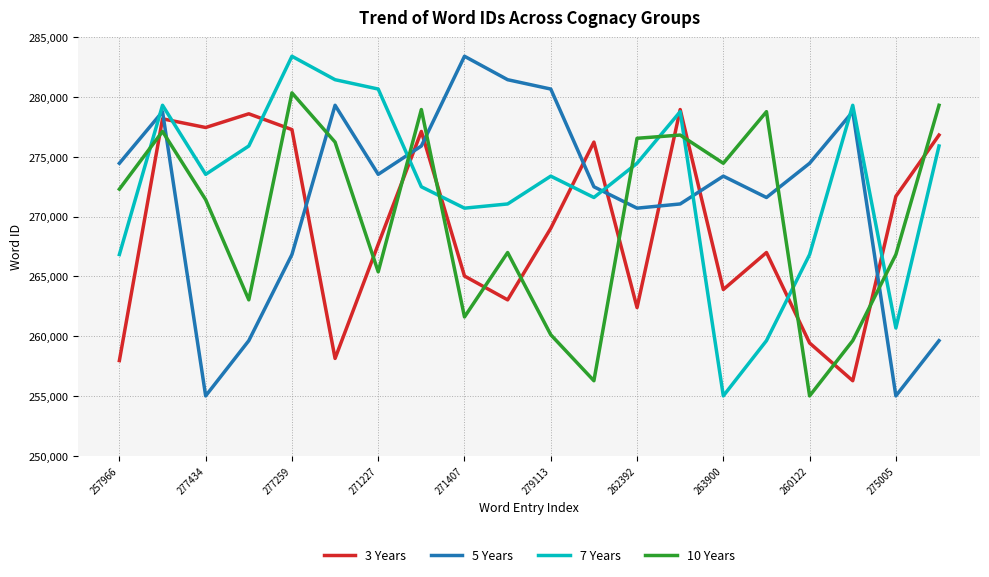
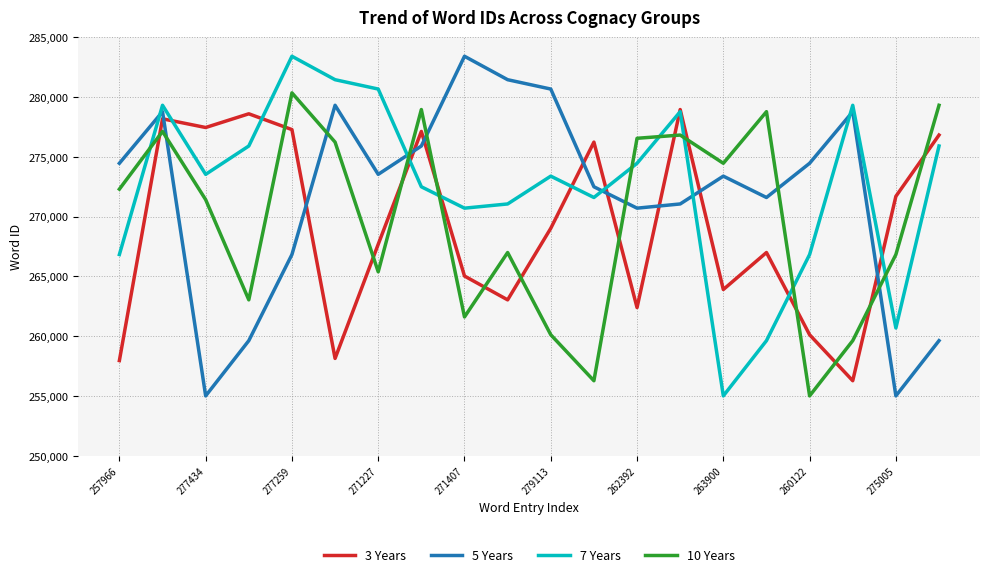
  {
    "3 Years": {
      "257966": "258,000",
      "277434": "277,400",
      "277259": "277,300",
      "271227": "267,700",
      "271407": "265,000",
      "279113": "269,000",
      "262392": "262,400",
      "263900": "263,900",
-     "260122": "259,400",
+     "260122": "260,100",
      "275005": "271,700"
    },
    "5 Years": {
      "257966": "274,400",
      "277434": "255,000",
      "277259": "266,800",
      "271227": "273,500",
      "271407": "283,400",
      "279113": "280,600",
      "262392": "270,700",
      "263900": "273,400",
      "260122": "274,400",
      "275005": "255,000"
    },
    "7 Years": {
      "257966": "266,800",
      "277434": "273,500",
      "277259": "283,400",
      "271227": "280,600",
      "271407": "270,700",
      "279113": "273,400",
      "262392": "274,400",
      "263900": "255,000",
      "260122": "266,800",
      "275005": "260,700"
    },
    "10 Years": {
      "257966": "272,300",
      "277434": "271,400",
      "277259": "280,300",
      "271227": "265,400",
      "271407": "261,600",
      "279113": "260,100",
      "262392": "276,500",
      "263900": "274,400",
      "260122": "255,000",
      "275005": "266,800"
    }
  }
